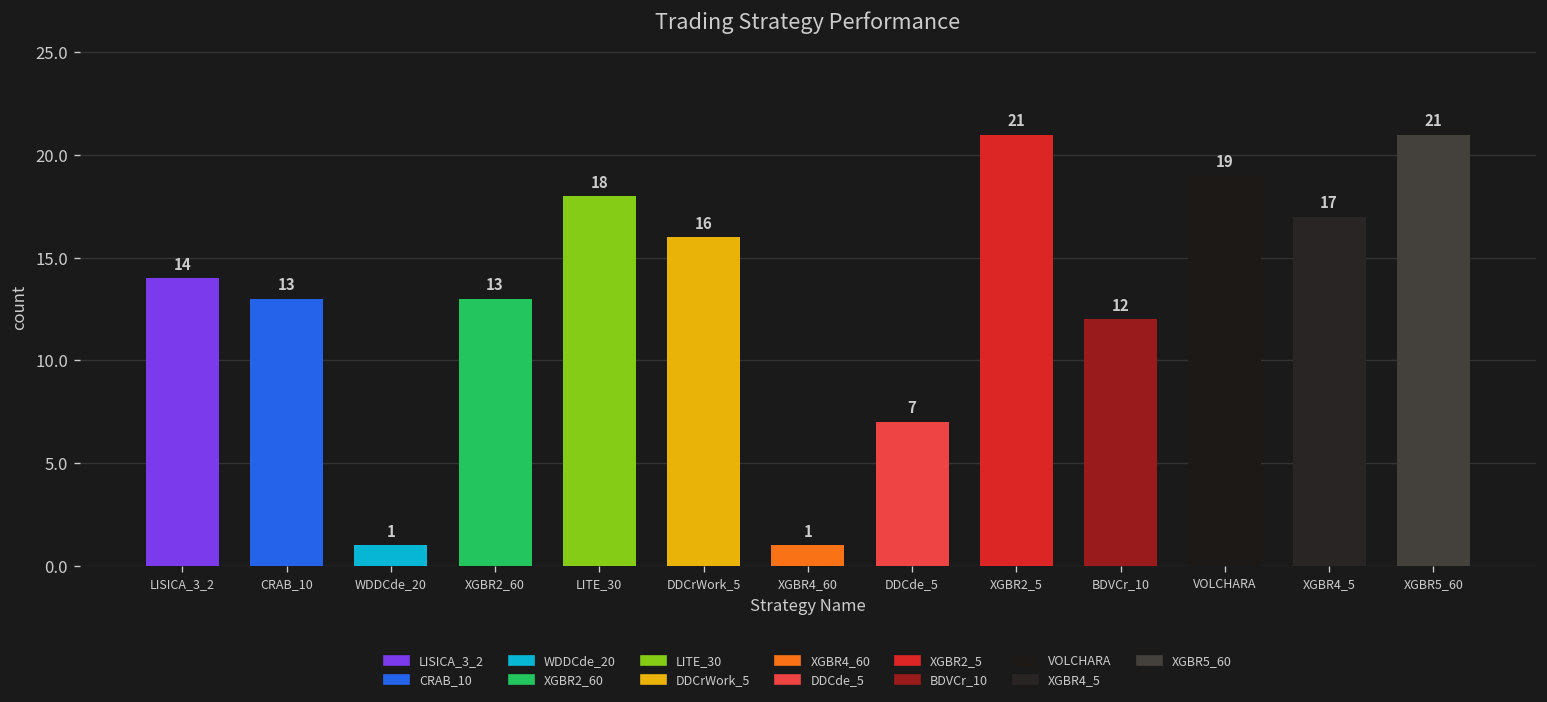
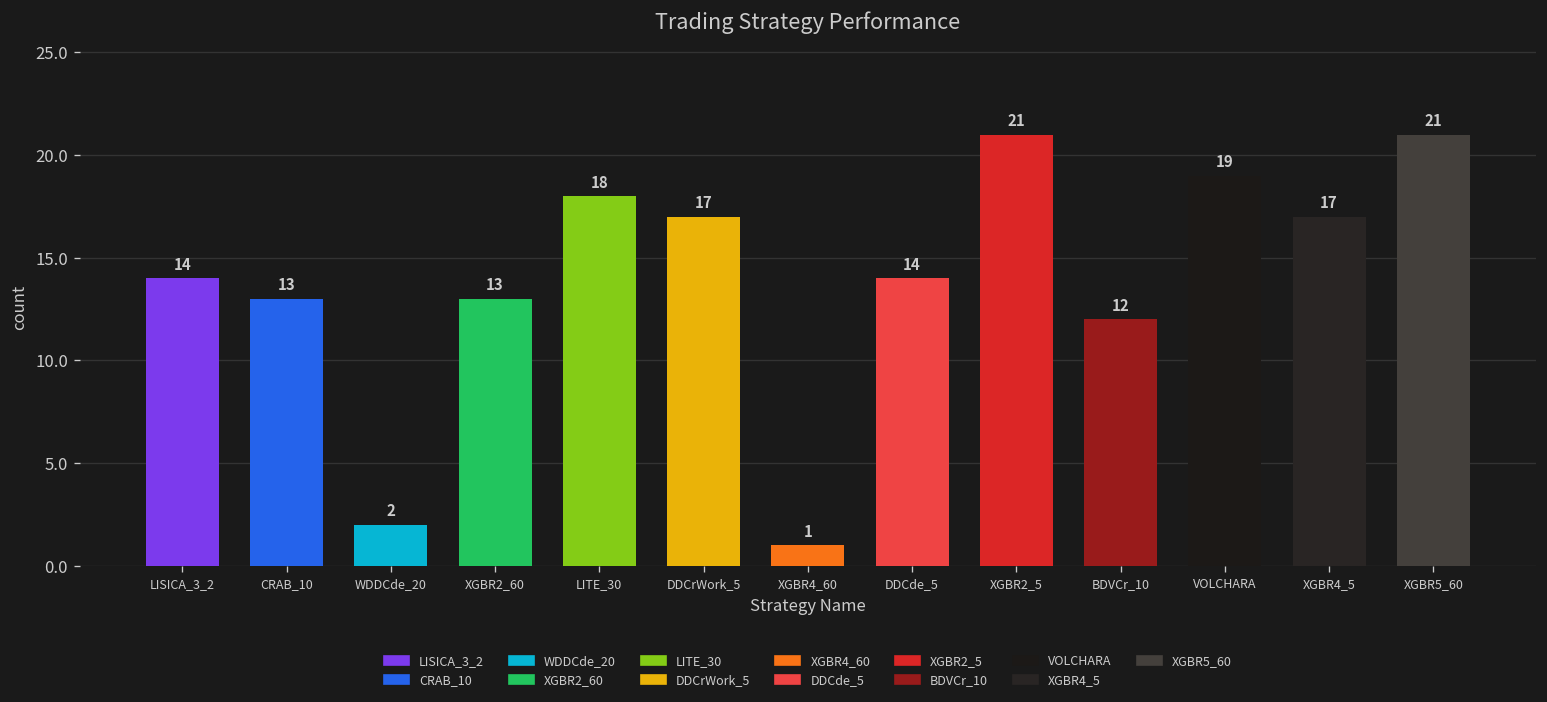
  {
    "LISICA_3_2": 14,
    "CRAB_10": 13,
-   "WDDCde_20": 1,
+   "WDDCde_20": 2,
    "XGBR2_60": 13,
    "LITE_30": 18,
-   "DDCrWork_5": 16,
+   "DDCrWork_5": 17,
    "XGBR4_60": 1,
-   "DDCde_5": 7,
+   "DDCde_5": 14,
    "XGBR2_5": 21,
    "BDVCr_10": 12,
    "VOLCHARA": 19,
    "XGBR4_5": 17,
    "XGBR5_60": 21
  }
